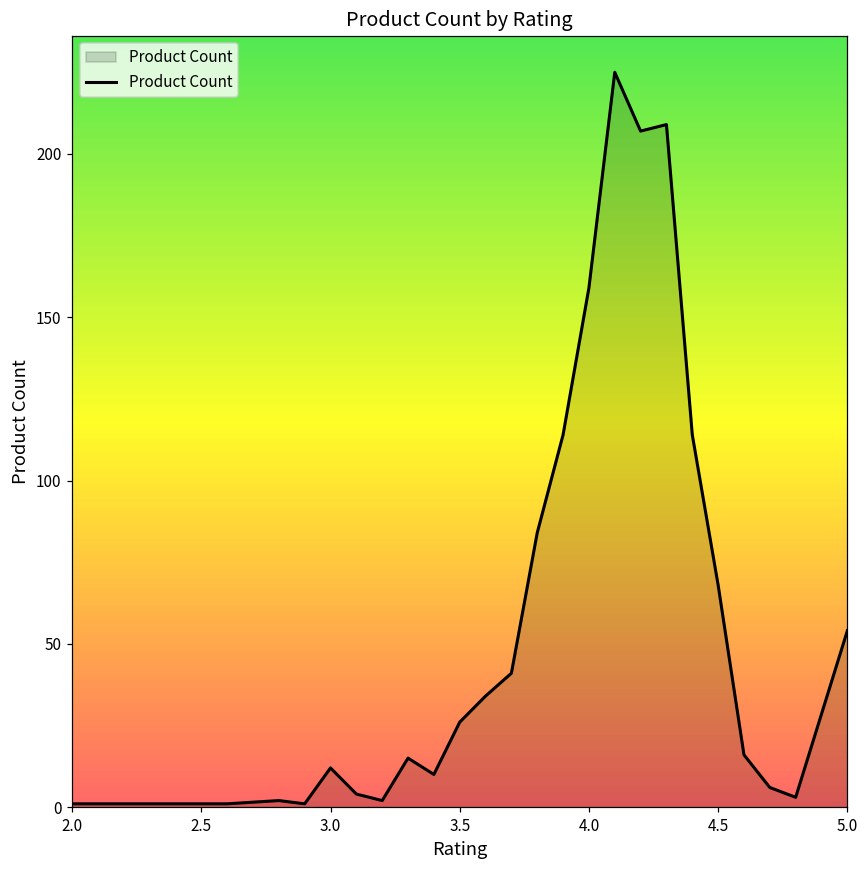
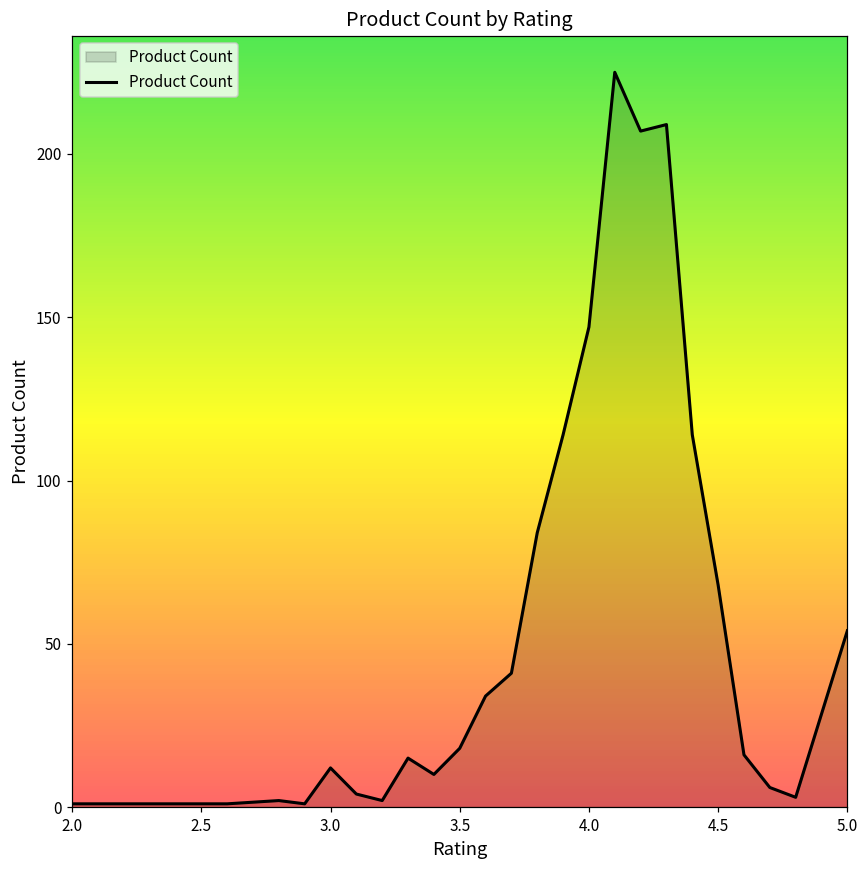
  {
    "2.0": 1,
    "3.0": 12,
-   "3.5": 26,
-   "4.0": 159,
+   "3.5": 18,
+   "4.0": 147,
    "4.5": 68,
    "5.0": 54
  }
